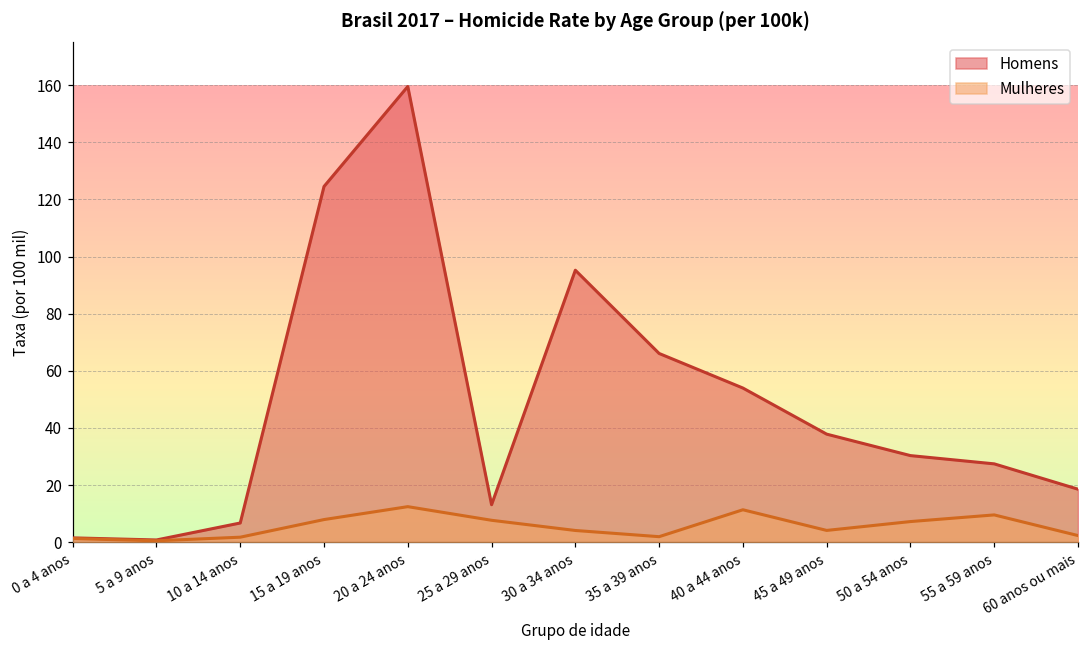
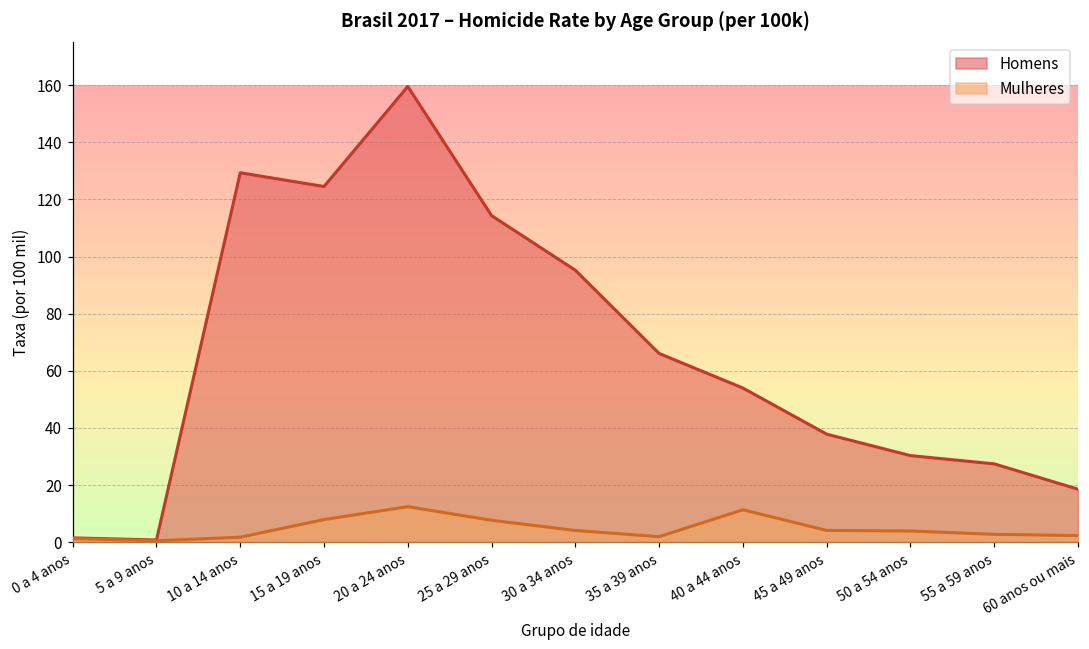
  {
    "Homens": {
-     "10 a 14 anos": 7,
+     "10 a 14 anos": 129,
      "15 a 19 anos": 125,
      "20 a 24 anos": 160,
-     "25 a 29 anos": 13,
+     "25 a 29 anos": 114,
      "30 a 34 anos": 95,
      "35 a 39 anos": 66,
      "40 a 44 anos": 54,
      "45 a 49 anos": 38,
      "50 a 54 anos": 30,
      "55 a 59 anos": 27,
      "60 anos ou mais": 19
    },
    "Mulheres": {
      "10 a 14 anos": 2,
      "15 a 19 anos": 8,
      "20 a 24 anos": 12,
      "25 a 29 anos": 8,
      "30 a 34 anos": 4,
      "35 a 39 anos": 2,
      "40 a 44 anos": 11,
      "45 a 49 anos": 4,
-     "50 a 54 anos": 7,
-     "55 a 59 anos": 10,
+     "50 a 54 anos": 4,
+     "55 a 59 anos": 3,
      "60 anos ou mais": 2
    }
  }
